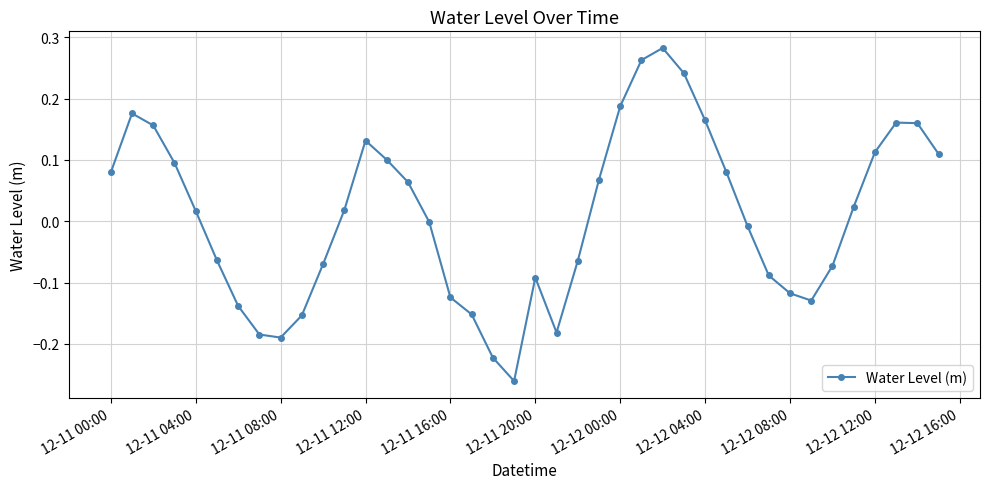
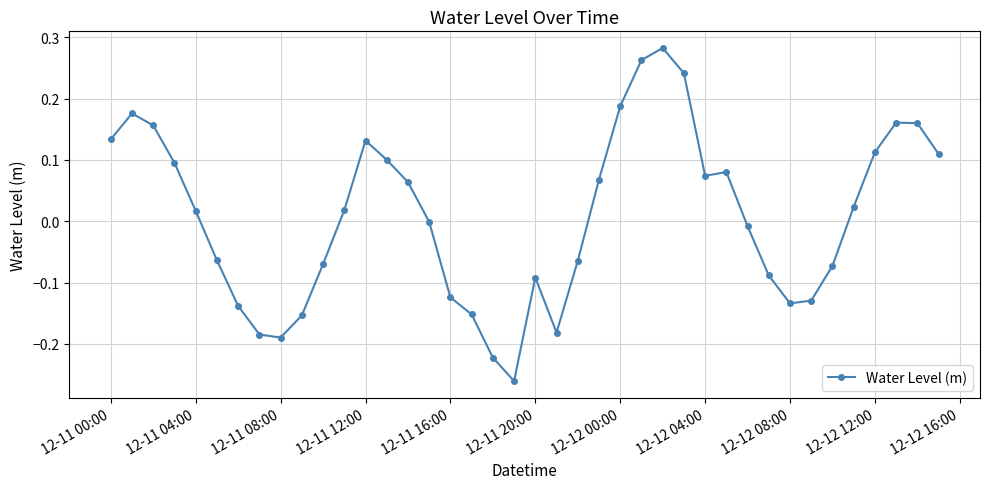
  {
-   "12-11 00:00": 0.08,
+   "12-11 00:00": 0.13,
    "12-11 04:00": 0.02,
    "12-11 08:00": -0.19,
    "12-11 12:00": 0.13,
    "12-11 16:00": -0.12,
    "12-11 20:00": -0.09,
    "12-12 00:00": 0.19,
-   "12-12 04:00": 0.16,
-   "12-12 08:00": -0.12,
+   "12-12 04:00": 0.07,
+   "12-12 08:00": -0.13,
    "12-12 12:00": 0.11
  }
